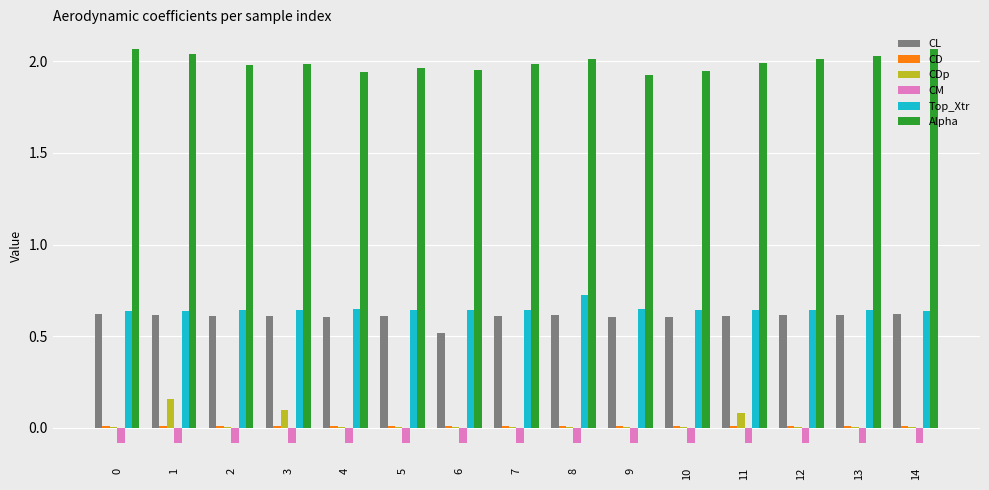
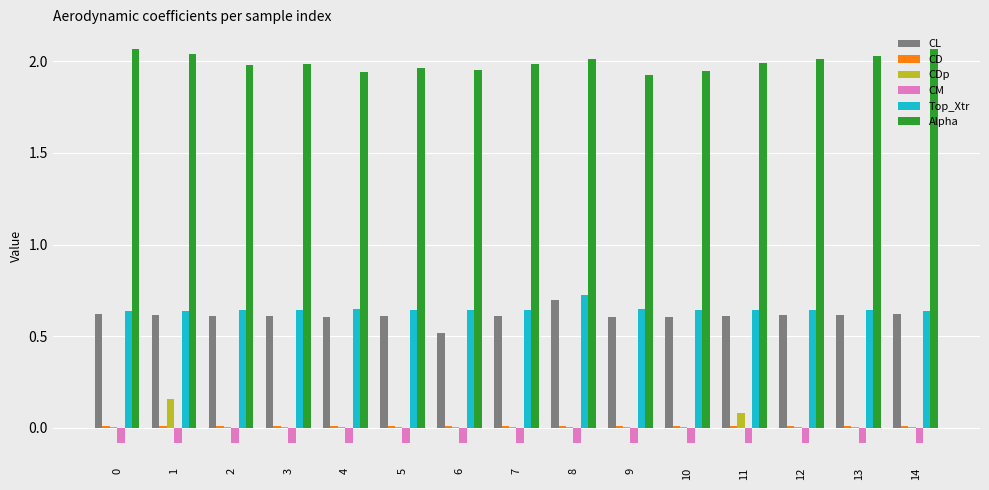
  {
    "CL": {
      "0": 0.62,
      "1": 0.62,
      "2": 0.61,
      "3": 0.61,
      "4": 0.61,
      "5": 0.61,
      "6": 0.52,
      "7": 0.61,
-     "8": 0.61,
+     "8": 0.70,
      "9": 0.60,
      "10": 0.61,
      "11": 0.61,
      "12": 0.61,
      "13": 0.62,
      "14": 0.62
    },
    "CDp": {
      "1": 0.16,
-     "3": 0.10,
+     "3": 0.00,
      "11": 0.08
    },
    "CM": {
      "0": -0.08,
      "1": -0.08,
      "2": -0.08,
      "3": -0.08,
      "4": -0.08,
      "5": -0.08,
      "6": -0.08,
      "7": -0.08,
      "8": -0.08,
      "9": -0.08,
      "10": -0.08,
      "11": -0.08,
      "12": -0.08,
      "13": -0.08,
      "14": -0.08
    },
    "Top_Xtr": {
      "0": 0.64,
      "1": 0.64,
      "2": 0.64,
      "3": 0.64,
      "4": 0.65,
      "5": 0.64,
      "6": 0.65,
      "7": 0.64,
      "8": 0.73,
      "9": 0.65,
      "10": 0.65,
      "11": 0.64,
      "12": 0.64,
      "13": 0.64,
      "14": 0.64
    },
    "Alpha": {
      "0": 2.07,
      "1": 2.04,
      "2": 1.98,
      "3": 1.98,
      "4": 1.94,
      "5": 1.97,
      "6": 1.95,
      "7": 1.99,
      "8": 2.01,
      "9": 1.92,
      "10": 1.95,
      "11": 1.99,
      "12": 2.01,
      "13": 2.03,
      "14": 2.07
    }
  }
